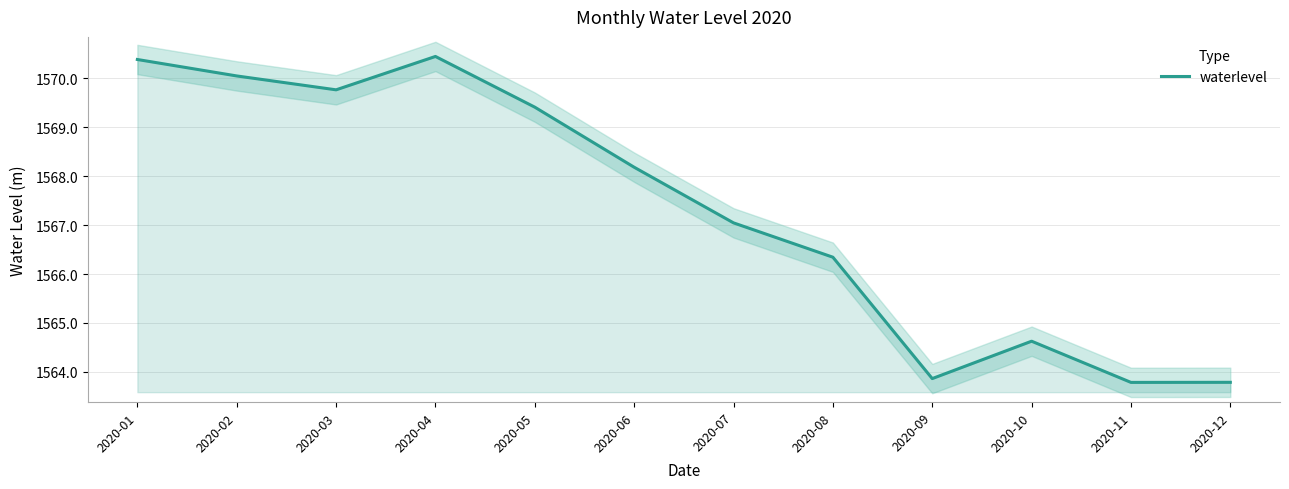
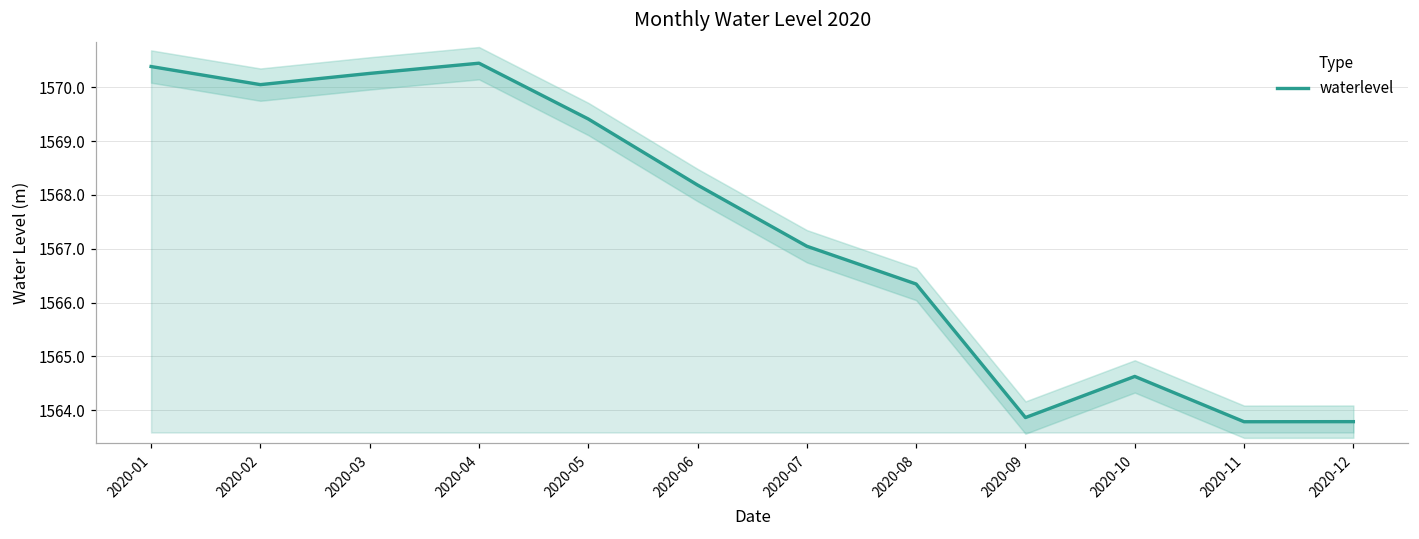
  {
    "waterlevel": {
      "2020-01": 1570.4,
      "2020-02": 1570.1,
-     "2020-03": 1569.8,
+     "2020-03": 1570.3,
      "2020-04": 1570.4,
      "2020-05": 1569.4,
      "2020-06": 1568.2,
      "2020-07": 1567.0,
      "2020-08": 1566.3,
      "2020-09": 1563.9,
      "2020-10": 1564.6,
      "2020-11": 1563.8,
      "2020-12": 1563.8
    }
  }
